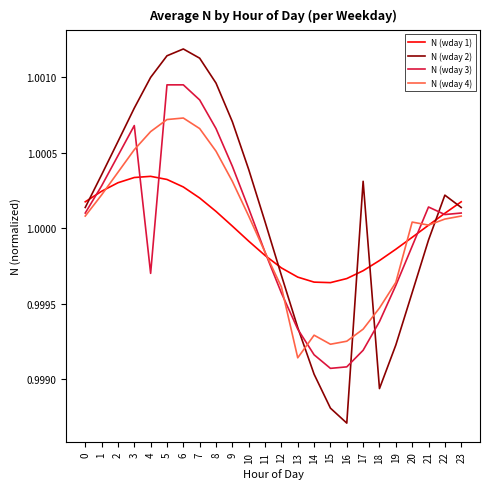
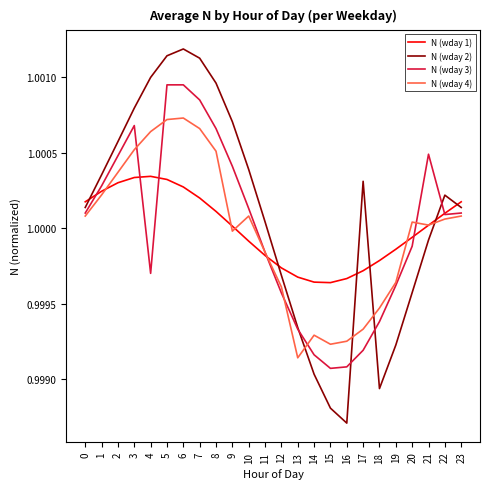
  {
    "N (wday 1)": {
      "0": 1.00017,
      "1": 1.00024,
      "2": 1.00030,
      "3": 1.00034,
      "4": 1.00034,
      "5": 1.00032,
      "6": 1.00027,
      "7": 1.00020,
      "8": 1.00011,
      "9": 1.00001,
      "10": 0.99991,
      "11": 0.99982,
      "12": 0.99974,
      "13": 0.99968,
      "14": 0.99964,
      "15": 0.99964,
      "16": 0.99967,
      "17": 0.99972,
      "18": 0.99978,
      "19": 0.99986,
      "20": 0.99994,
      "23": 1.00017
    },
    "N (wday 2)": {
      "0": 1.00014,
      "1": 1.00035,
      "2": 1.00057,
      "3": 1.00080,
      "4": 1.00100,
      "5": 1.00114,
      "6": 1.00119,
      "7": 1.00113,
      "8": 1.00096,
      "9": 1.00071,
      "10": 1.00039,
      "11": 1.00004,
      "12": 0.99969,
      "14": 0.99903,
      "15": 0.99881,
      "16": 0.99871,
      "17": 1.00031,
      "18": 0.99894,
      "19": 0.99922,
      "20": 0.99957,
      "21": 0.99992,
      "22": 1.00022,
      "23": 1.00014
    },
    "N (wday 3)": {
      "0": 1.00010,
      "1": 1.00028,
      "2": 1.00048,
      "3": 1.00068,
      "4": 0.99970,
      "5": 1.00095,
      "6": 1.00095,
      "7": 1.00085,
      "8": 1.00066,
      "9": 1.00041,
      "10": 1.00013,
      "12": 0.99957,
      "14": 0.99916,
      "15": 0.99907,
      "16": 0.99908,
      "17": 0.99919,
      "18": 0.99938,
      "19": 0.99962,
      "20": 0.99988,
-     "21": 1.00014,
+     "21": 1.00049,
      "23": 1.00010
    },
    "N (wday 4)": {
      "0": 1.00008,
      "1": 1.00022,
      "2": 1.00037,
      "3": 1.00052,
      "4": 1.00064,
      "5": 1.00072,
      "6": 1.00073,
      "7": 1.00066,
      "8": 1.00051,
-     "9": 1.00031,
+     "9": 0.99998,
      "10": 1.00008,
      "12": 0.99961,
      "13": 0.99914,
      "14": 0.99929,
      "15": 0.99923,
      "16": 0.99925,
      "17": 0.99933,
      "18": 0.99947,
      "19": 0.99964,
      "20": 1.00004,
      "22": 1.00006,
      "23": 1.00008
    }
  }
